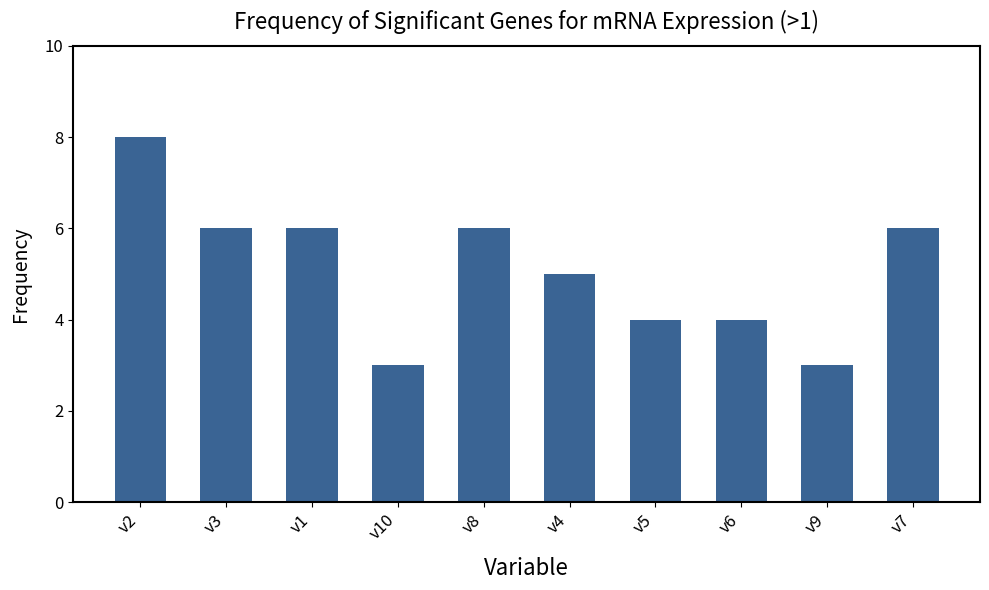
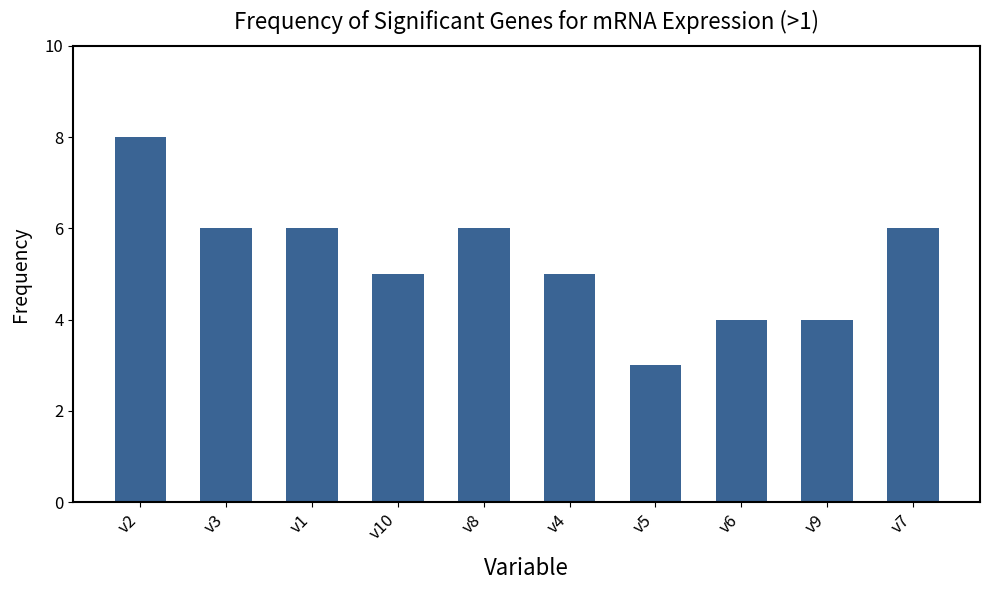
  {
    "v2": 8,
    "v3": 6,
    "v1": 6,
-   "v10": 3,
+   "v10": 5,
    "v8": 6,
    "v4": 5,
-   "v5": 4,
+   "v5": 3,
    "v6": 4,
-   "v9": 3,
+   "v9": 4,
    "v7": 6
  }
